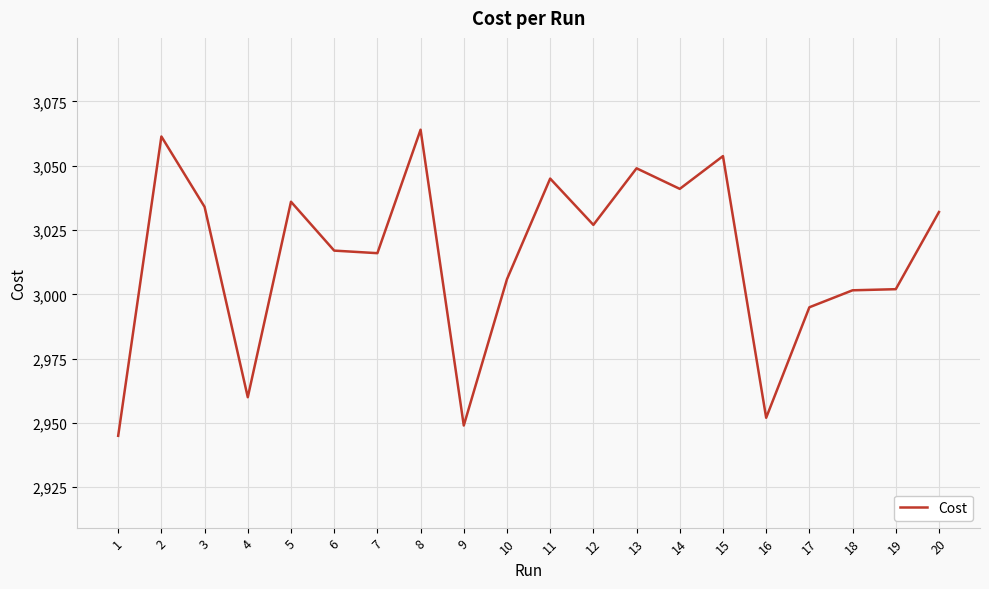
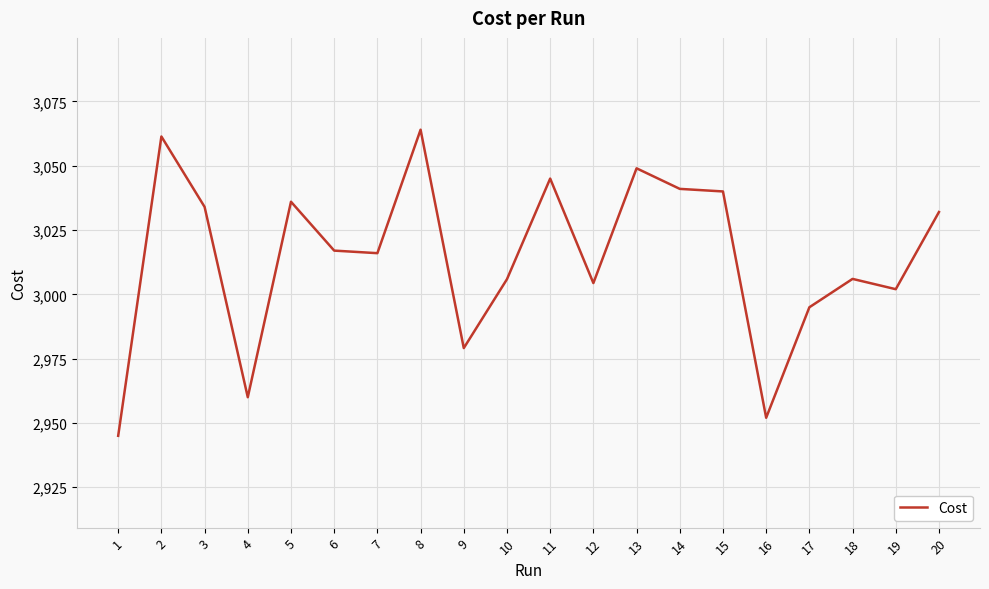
  {
    "1": "2,945",
    "2": "3,061",
    "3": "3,034",
    "4": "2,960",
    "5": "3,036",
    "6": "3,017",
    "7": "3,016",
    "8": "3,064",
-   "9": "2,949",
+   "9": "2,979",
    "10": "3,006",
    "11": "3,045",
-   "12": "3,027",
+   "12": "3,004",
    "13": "3,049",
    "14": "3,041",
-   "15": "3,054",
+   "15": "3,040",
    "16": "2,952",
    "17": "2,995",
-   "18": "3,002",
+   "18": "3,006",
    "19": "3,002",
    "20": "3,032"
  }
